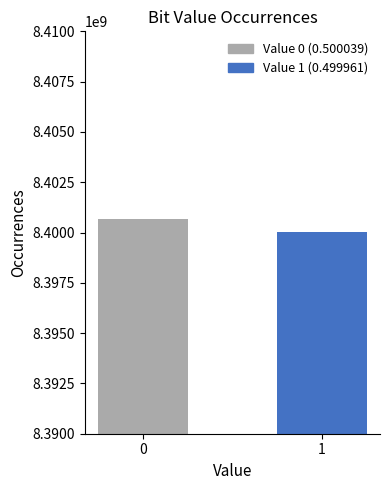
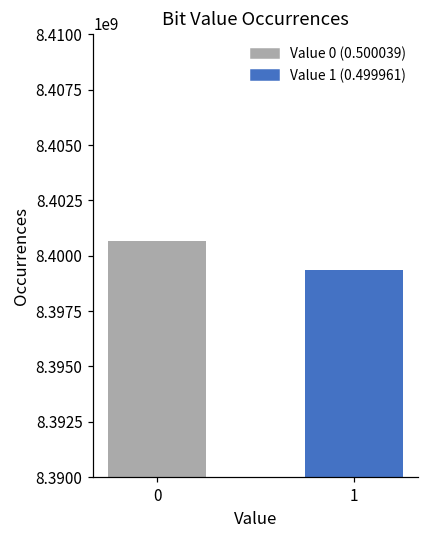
  {
    "0": 8400600000,
-   "1": 8400000000
+   "1": 8399400000
  }
